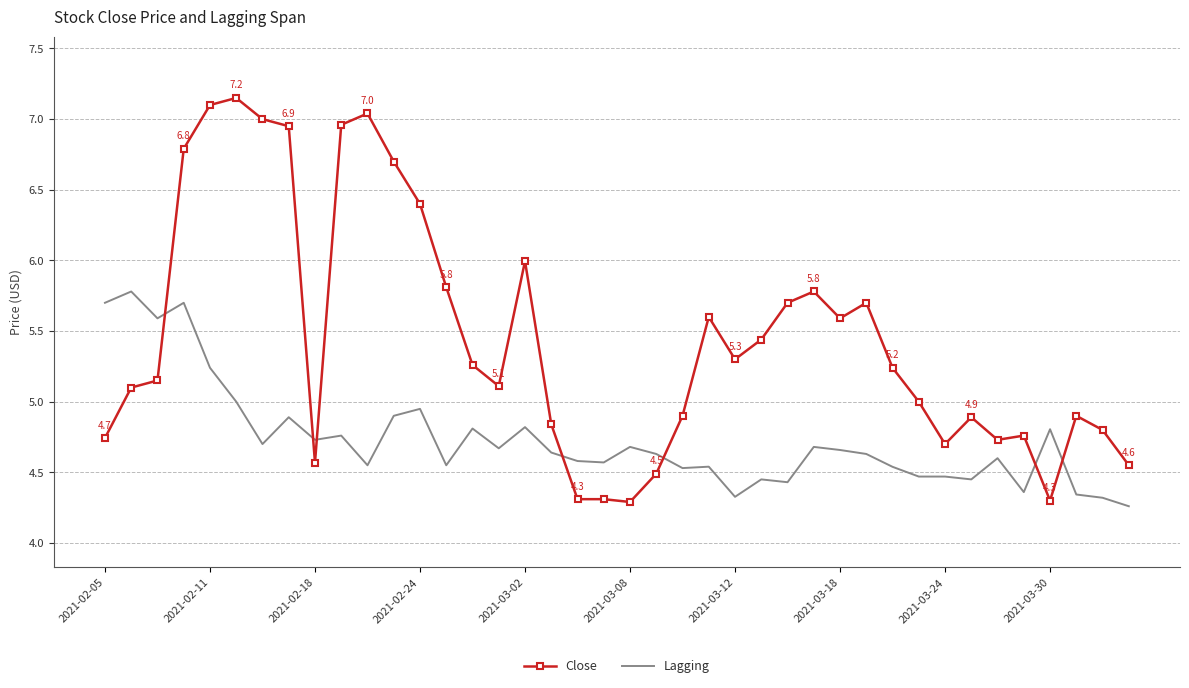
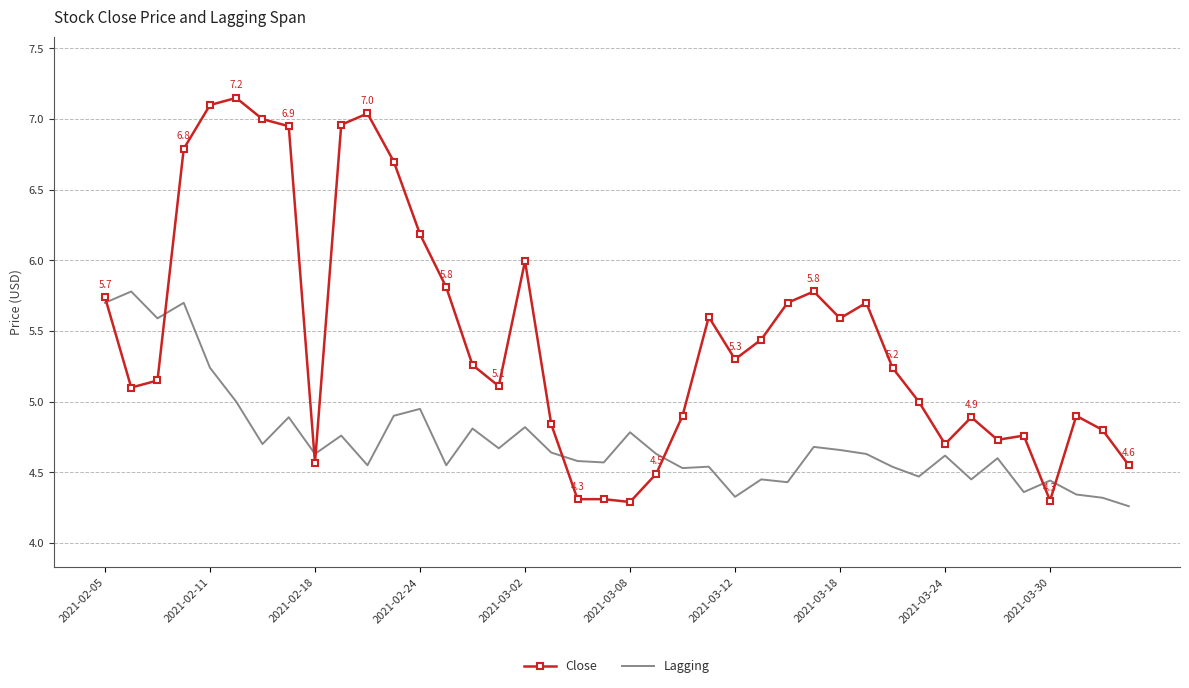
  {
    "Close": {
-     "2021-02-05": 4.7,
-     "2021-02-24": 6.40,
+     "2021-02-05": 5.7,
+     "2021-02-24": 6.19,
      "2021-03-12": 5.3,
      "2021-03-30": 4.3
    },
    "Lagging": {
      "2021-02-05": 5.70,
      "2021-02-11": 5.24,
-     "2021-02-18": 4.73,
+     "2021-02-18": 4.63,
      "2021-02-24": 4.95,
      "2021-03-02": 4.82,
-     "2021-03-08": 4.68,
+     "2021-03-08": 4.78,
      "2021-03-12": 4.33,
      "2021-03-18": 4.66,
-     "2021-03-24": 4.47,
-     "2021-03-30": 4.81
+     "2021-03-24": 4.62,
+     "2021-03-30": 4.44
    }
  }
